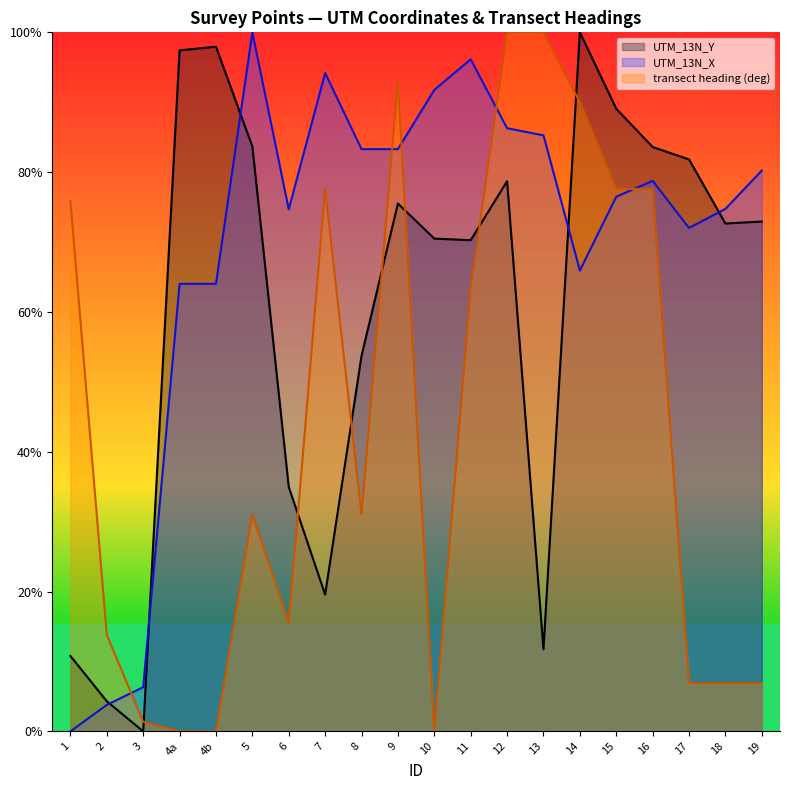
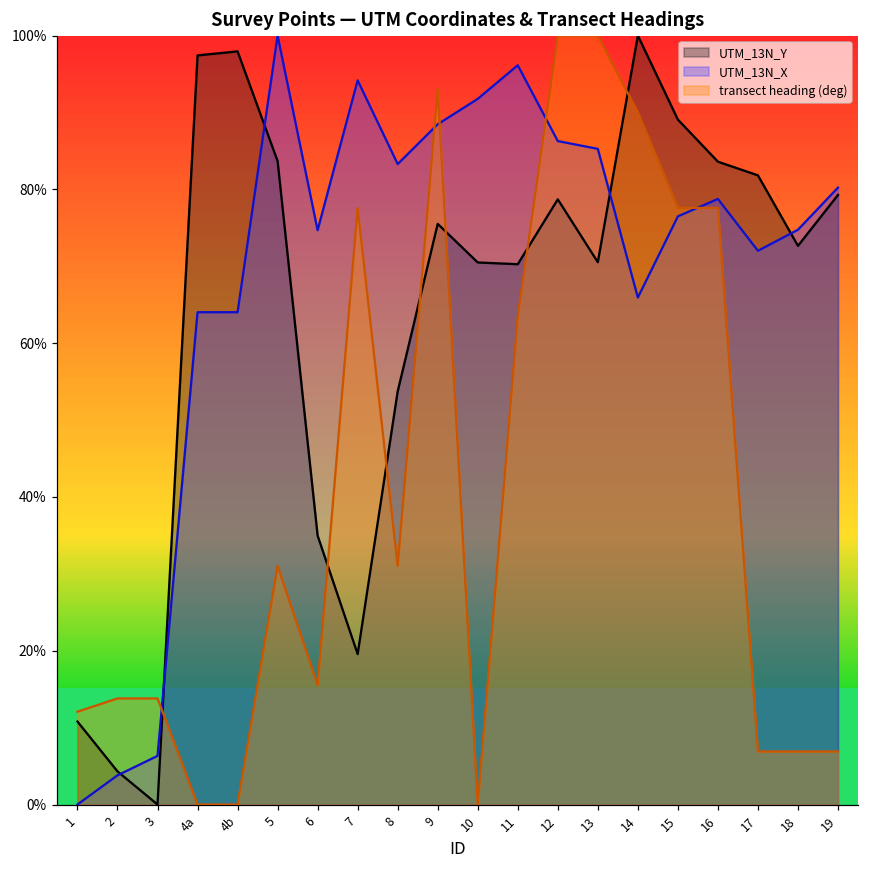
  {
    "UTM_13N_Y": {
      "1": "11%",
      "2": "4%",
      "3": "0%",
      "4a": "97%",
      "4b": "98%",
      "5": "84%",
      "6": "35%",
      "7": "20%",
      "8": "54%",
      "9": "76%",
      "10": "70%",
      "11": "70%",
      "12": "79%",
-     "13": "12%",
+     "13": "71%",
      "14": "100%",
      "15": "89%",
      "16": "84%",
      "17": "82%",
      "18": "73%",
-     "19": "73%"
+     "19": "79%"
    },
    "UTM_13N_X": {
      "1": "0%",
      "2": "4%",
      "3": "6%",
      "4a": "64%",
      "4b": "64%",
      "5": "100%",
      "6": "75%",
      "7": "94%",
      "8": "83%",
-     "9": "83%",
+     "9": "88%",
      "10": "92%",
      "11": "96%",
      "12": "86%",
      "13": "85%",
      "14": "66%",
      "15": "76%",
      "16": "79%",
      "17": "72%",
      "18": "75%",
      "19": "80%"
    },
    "transect heading (deg)": {
-     "1": "76%",
+     "1": "12%",
      "2": "14%",
-     "3": "1%",
+     "3": "14%",
      "4a": "0%",
      "4b": "0%",
      "5": "31%",
      "6": "16%",
      "7": "78%",
      "8": "31%",
      "9": "93%",
      "10": "0%",
      "11": "63%",
      "12": "100%",
      "13": "100%",
      "14": "90%",
      "15": "78%",
      "16": "78%",
      "17": "7%",
      "18": "7%",
      "19": "7%"
    }
  }
